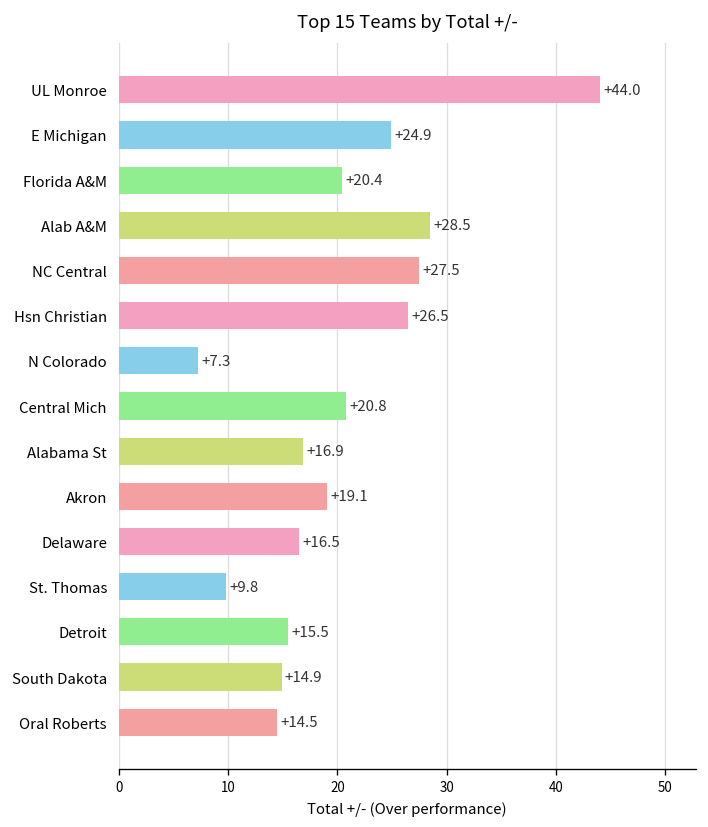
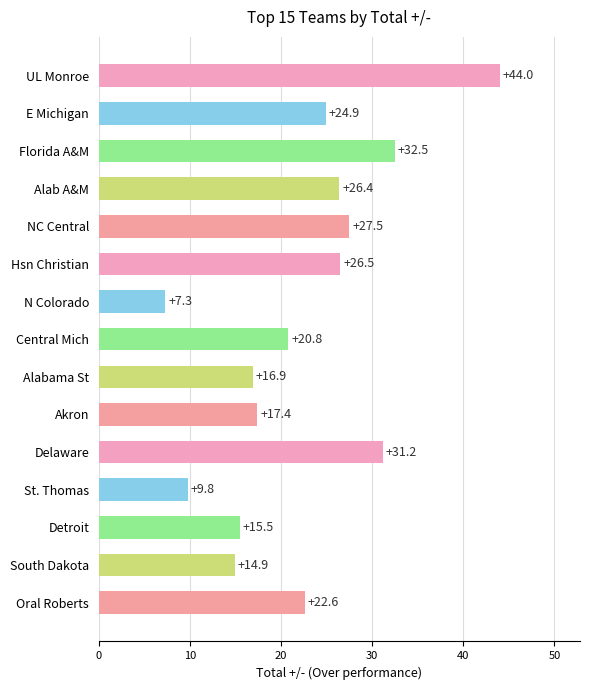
  {
    "UL Monroe": "+44.0",
    "E Michigan": "+24.9",
-   "Florida A&M": "+20.4",
-   "Alab A&M": "+28.5",
+   "Florida A&M": "+32.5",
+   "Alab A&M": "+26.4",
    "NC Central": "+27.5",
    "Hsn Christian": "+26.5",
    "N Colorado": "+7.3",
    "Central Mich": "+20.8",
    "Alabama St": "+16.9",
-   "Akron": "+19.1",
-   "Delaware": "+16.5",
+   "Akron": "+17.4",
+   "Delaware": "+31.2",
    "St. Thomas": "+9.8",
    "Detroit": "+15.5",
    "South Dakota": "+14.9",
-   "Oral Roberts": "+14.5"
+   "Oral Roberts": "+22.6"
  }
